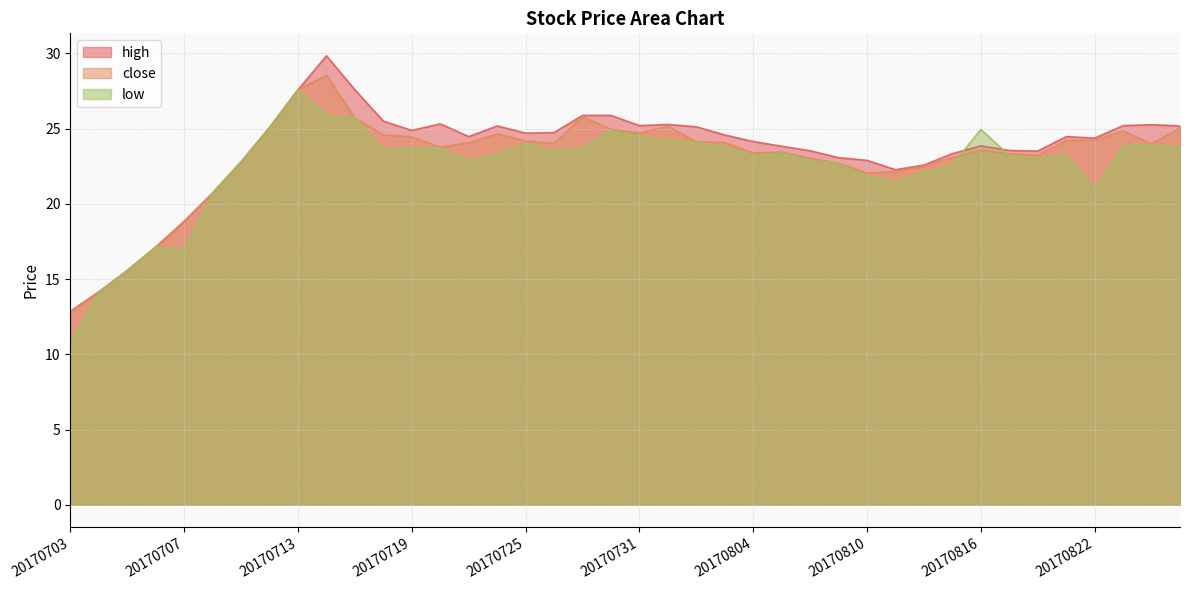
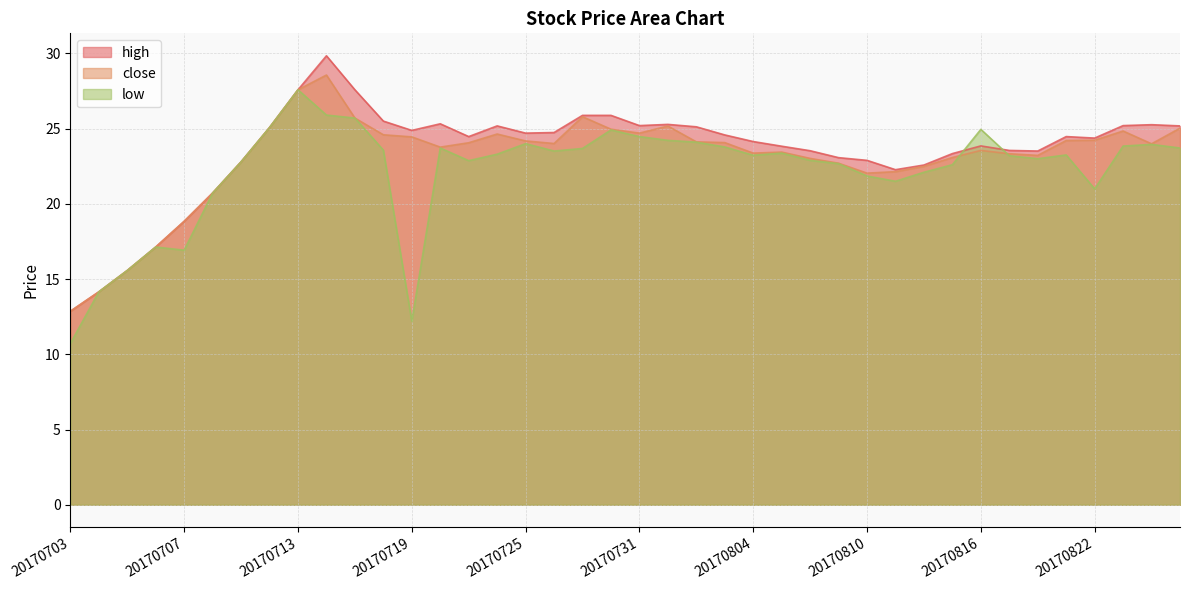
  {
    "low": {
      "20170703": 10.7,
      "20170707": 16.9,
-     "20170719": 23.7,
+     "20170719": 12.2,
      "20170725": 24.0,
      "20170731": 24.5,
      "20170810": 21.9,
      "20170816": 25.0,
      "20170822": 21.0
    }
  }
